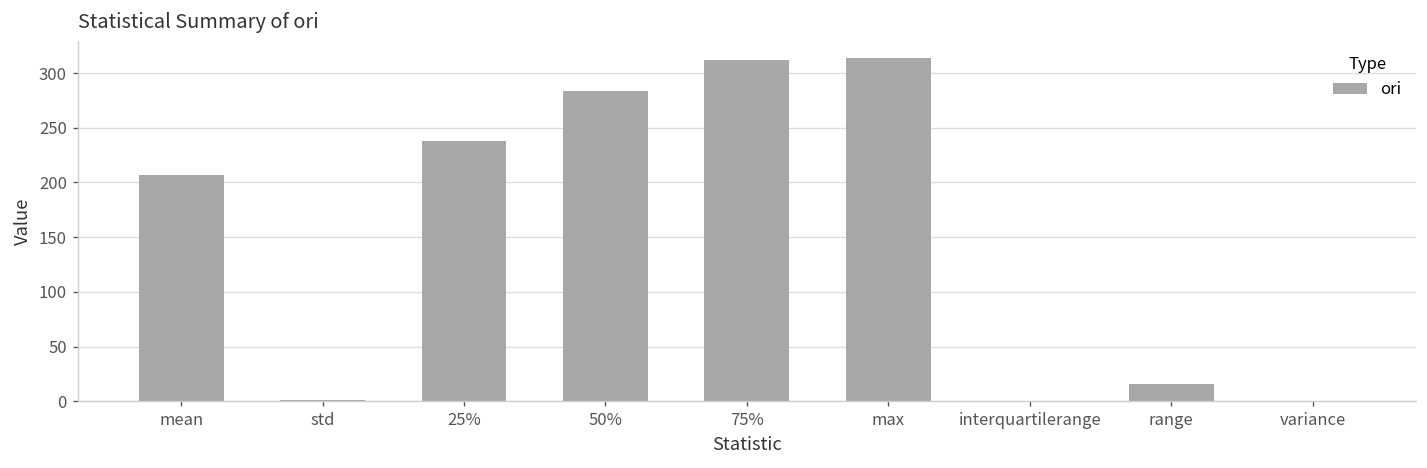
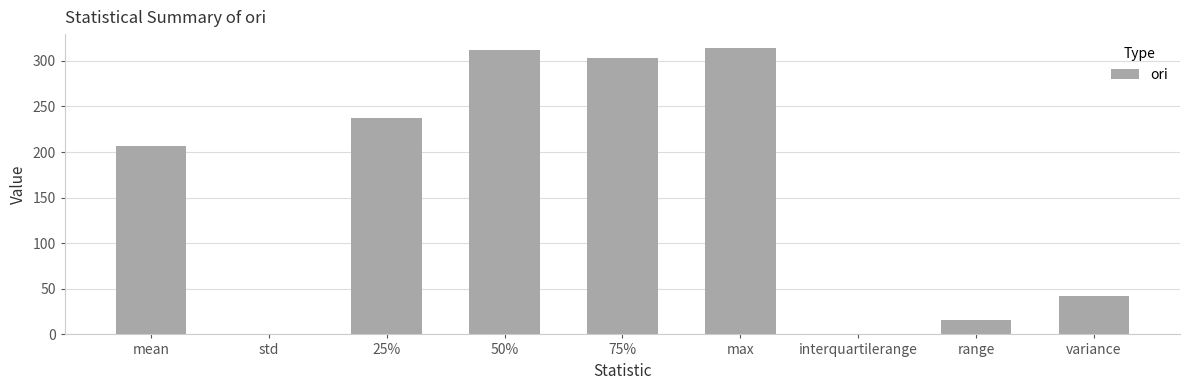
  {
    "mean": 210,
    "25%": 240,
-   "50%": 280,
-   "75%": 310,
+   "50%": 310,
+   "75%": 300,
    "max": 310,
    "range": 20,
-   "variance": 0
+   "variance": 40
  }
